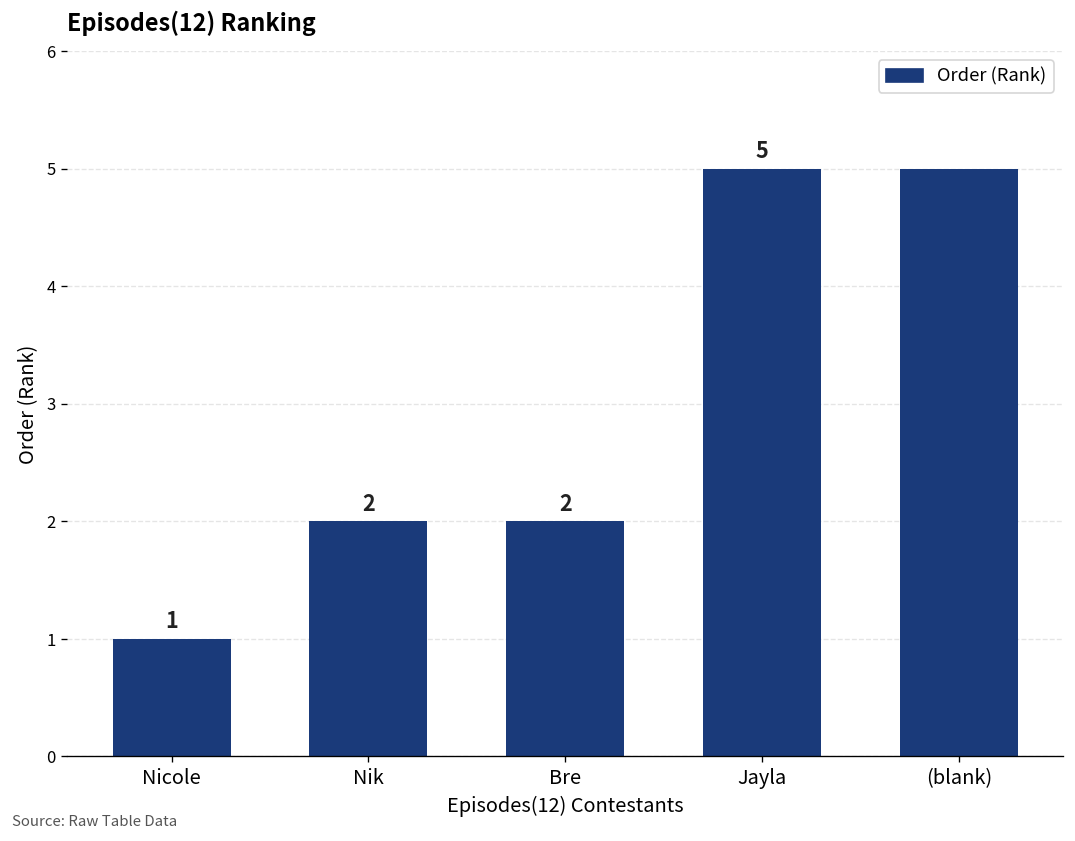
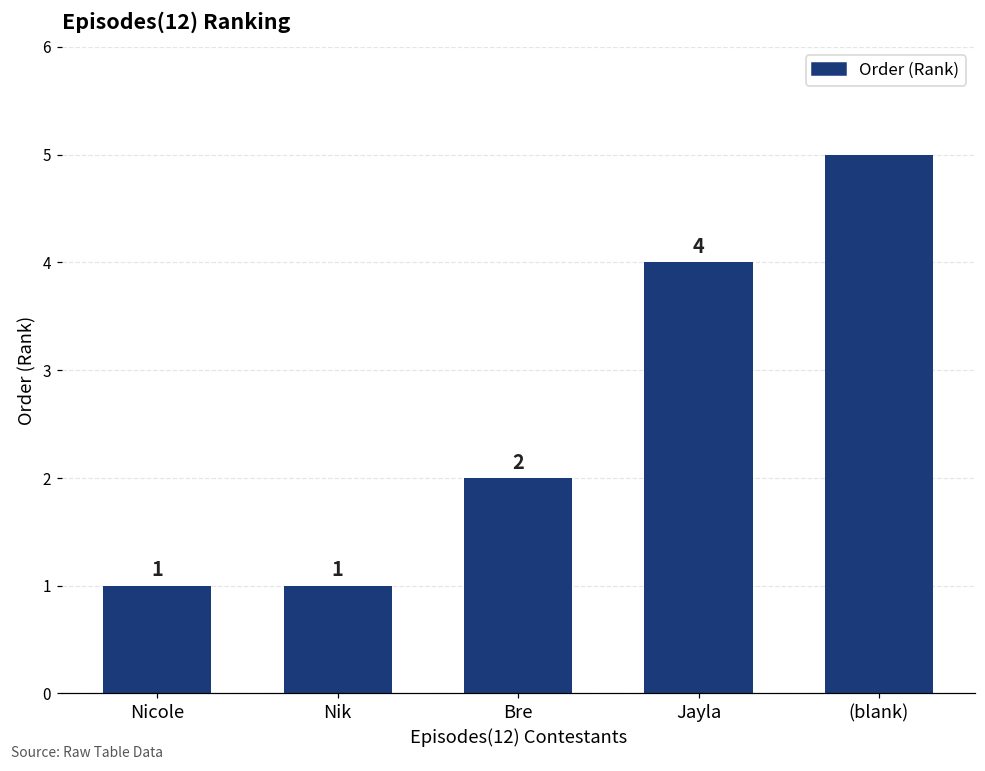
  {
    "Nicole": 1,
-   "Nik": 2,
+   "Nik": 1,
    "Bre": 2,
-   "Jayla": 5
+   "Jayla": 4
  }
